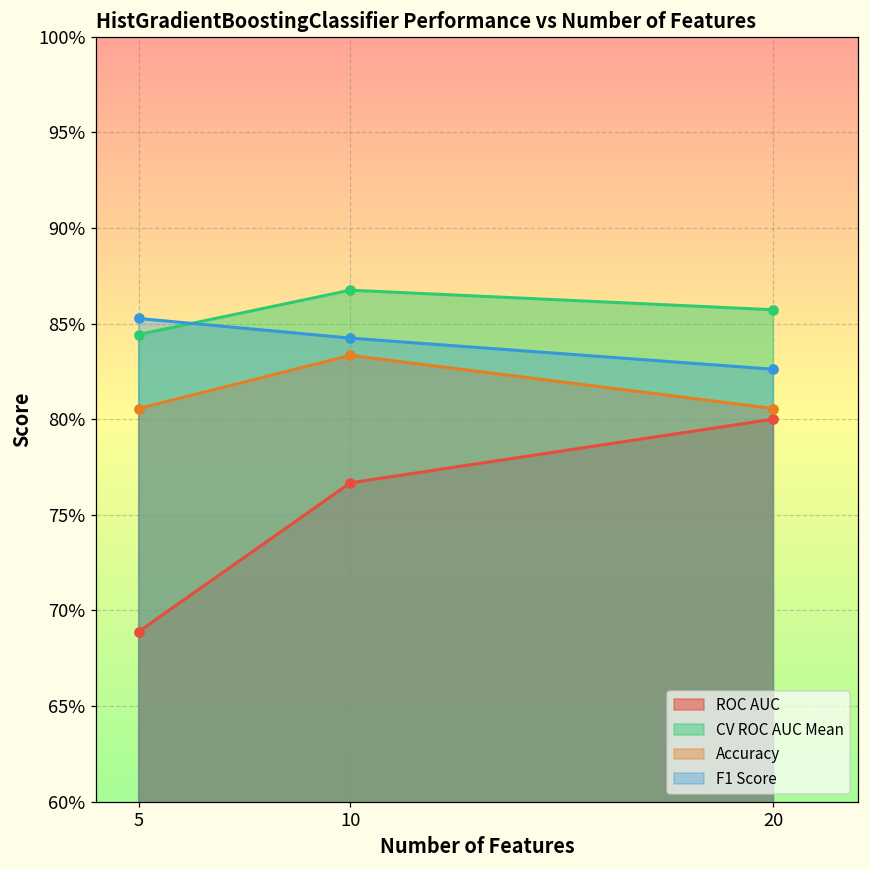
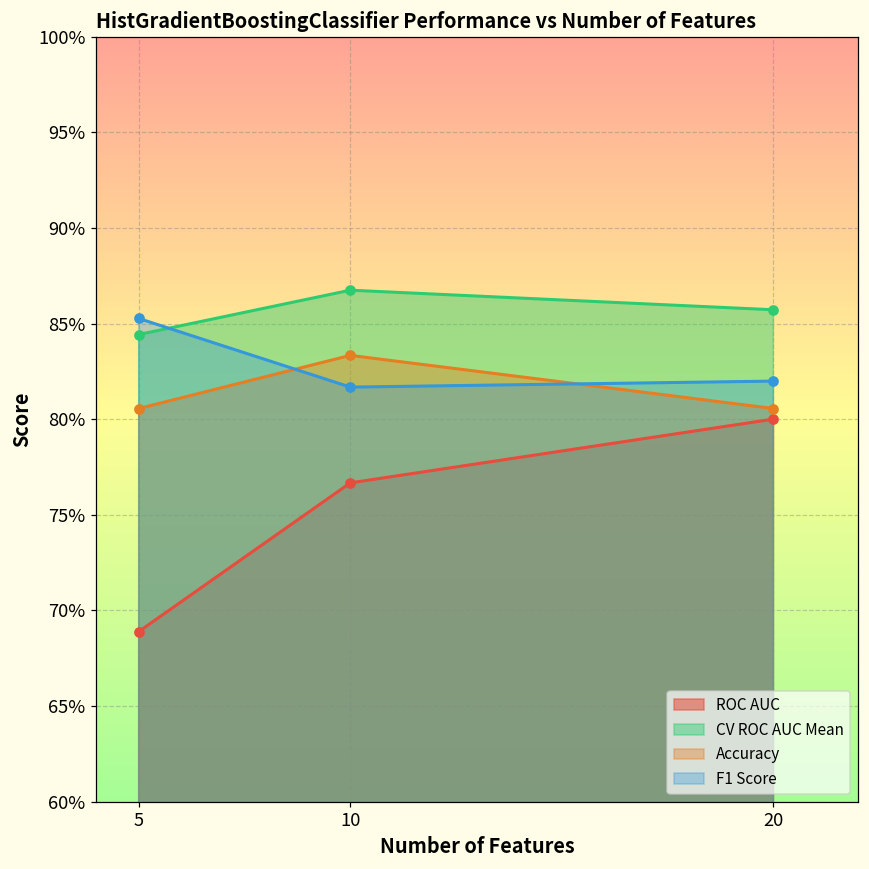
  {
    "CV ROC AUC Mean": {
      "5": "84.4%",
      "10": "86.7%",
      "20": "85.7%"
    },
    "F1 Score": {
      "5": "85.3%",
-     "10": "84.2%",
-     "20": "82.6%"
+     "10": "81.7%",
+     "20": "82.0%"
    }
  }
